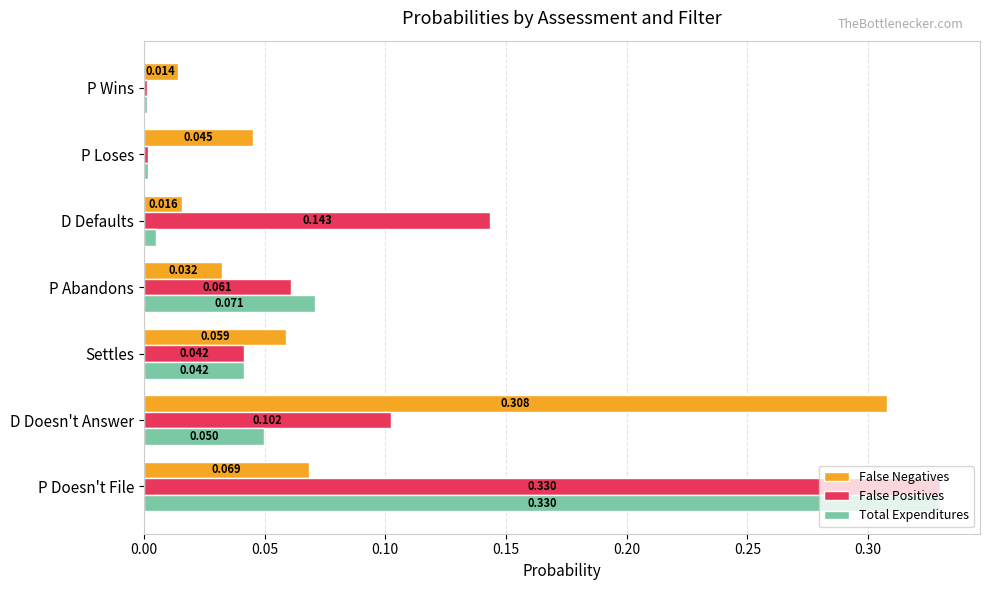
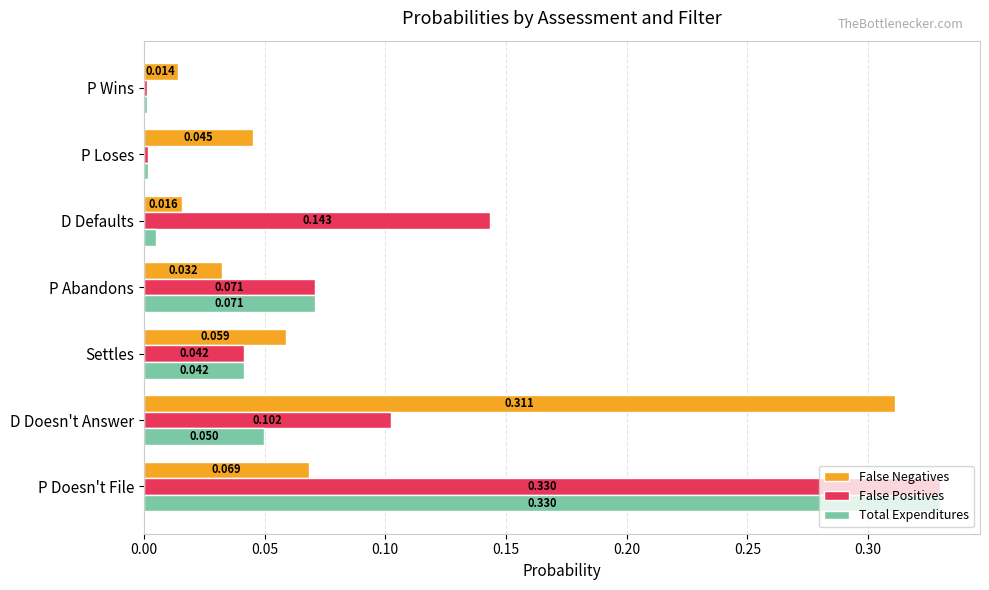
  {
    "False Negatives": {
      "P Wins": 0.014,
      "P Loses": 0.045,
      "D Defaults": 0.016,
      "P Abandons": 0.032,
      "Settles": 0.059,
-     "D Doesn't Answer": 0.308,
+     "D Doesn't Answer": 0.311,
      "P Doesn't File": 0.069
    },
    "False Positives": {
      "D Defaults": 0.143,
-     "P Abandons": 0.061,
+     "P Abandons": 0.071,
      "Settles": 0.042,
      "D Doesn't Answer": 0.102
    },
    "Total Expenditures": {
      "P Abandons": 0.071,
      "Settles": 0.042,
      "D Doesn't Answer": 0.050
    }
  }
